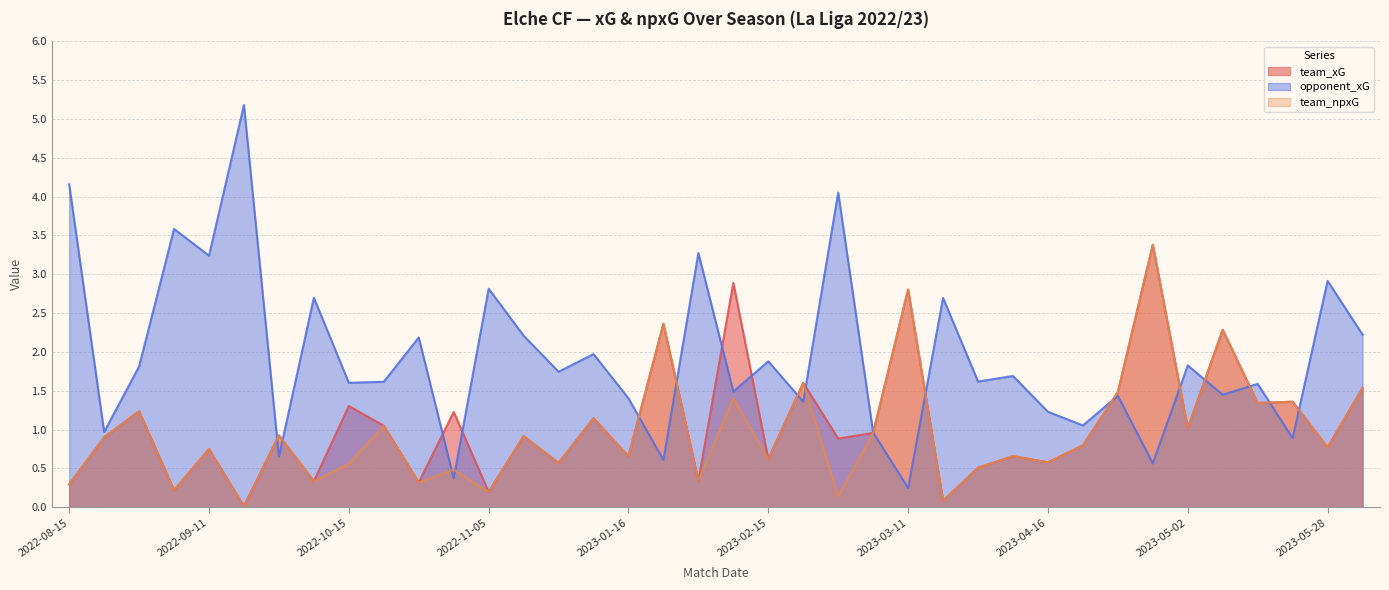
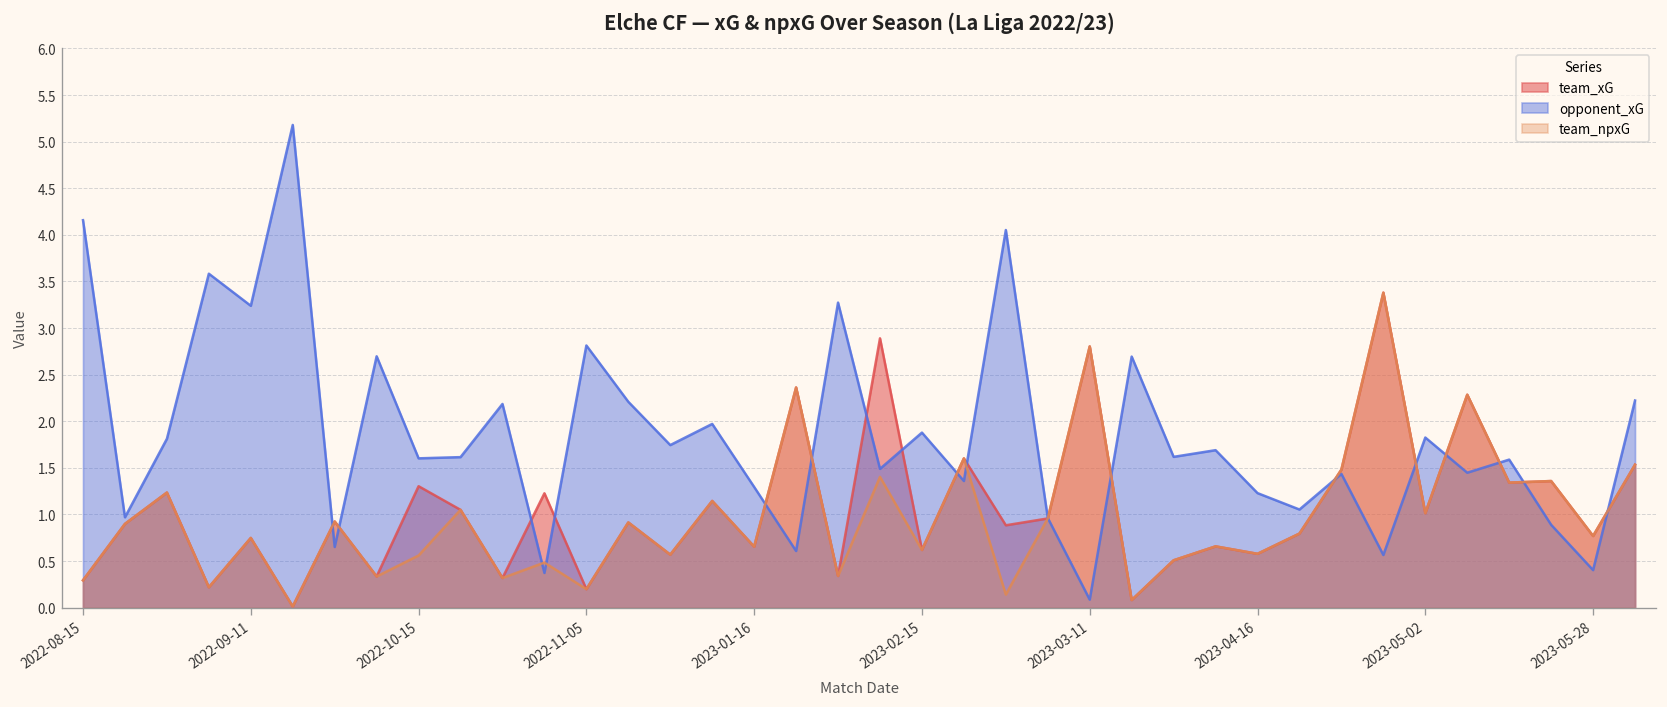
  {
    "opponent_xG": {
      "2022-08-15": 4.2,
      "2022-09-11": 3.2,
      "2022-10-15": 1.6,
      "2022-11-05": 2.8,
-     "2023-01-16": 1.4,
+     "2023-01-16": 1.3,
      "2023-02-15": 1.9,
-     "2023-03-11": 0.2,
+     "2023-03-11": 0.1,
      "2023-04-16": 1.2,
      "2023-05-02": 1.8,
-     "2023-05-28": 2.9
+     "2023-05-28": 0.4
    }
  }
